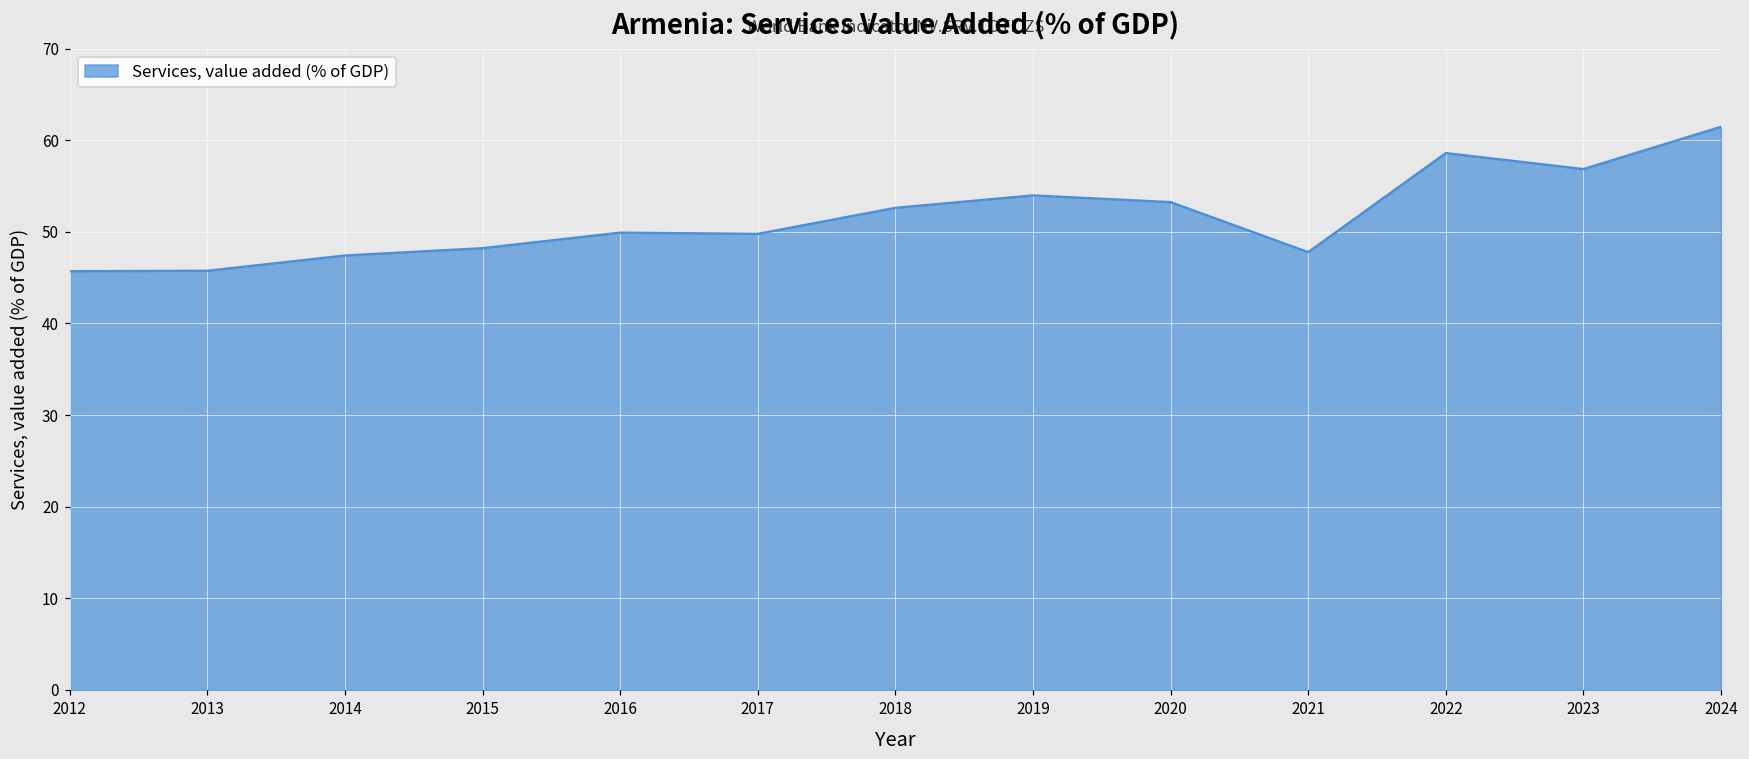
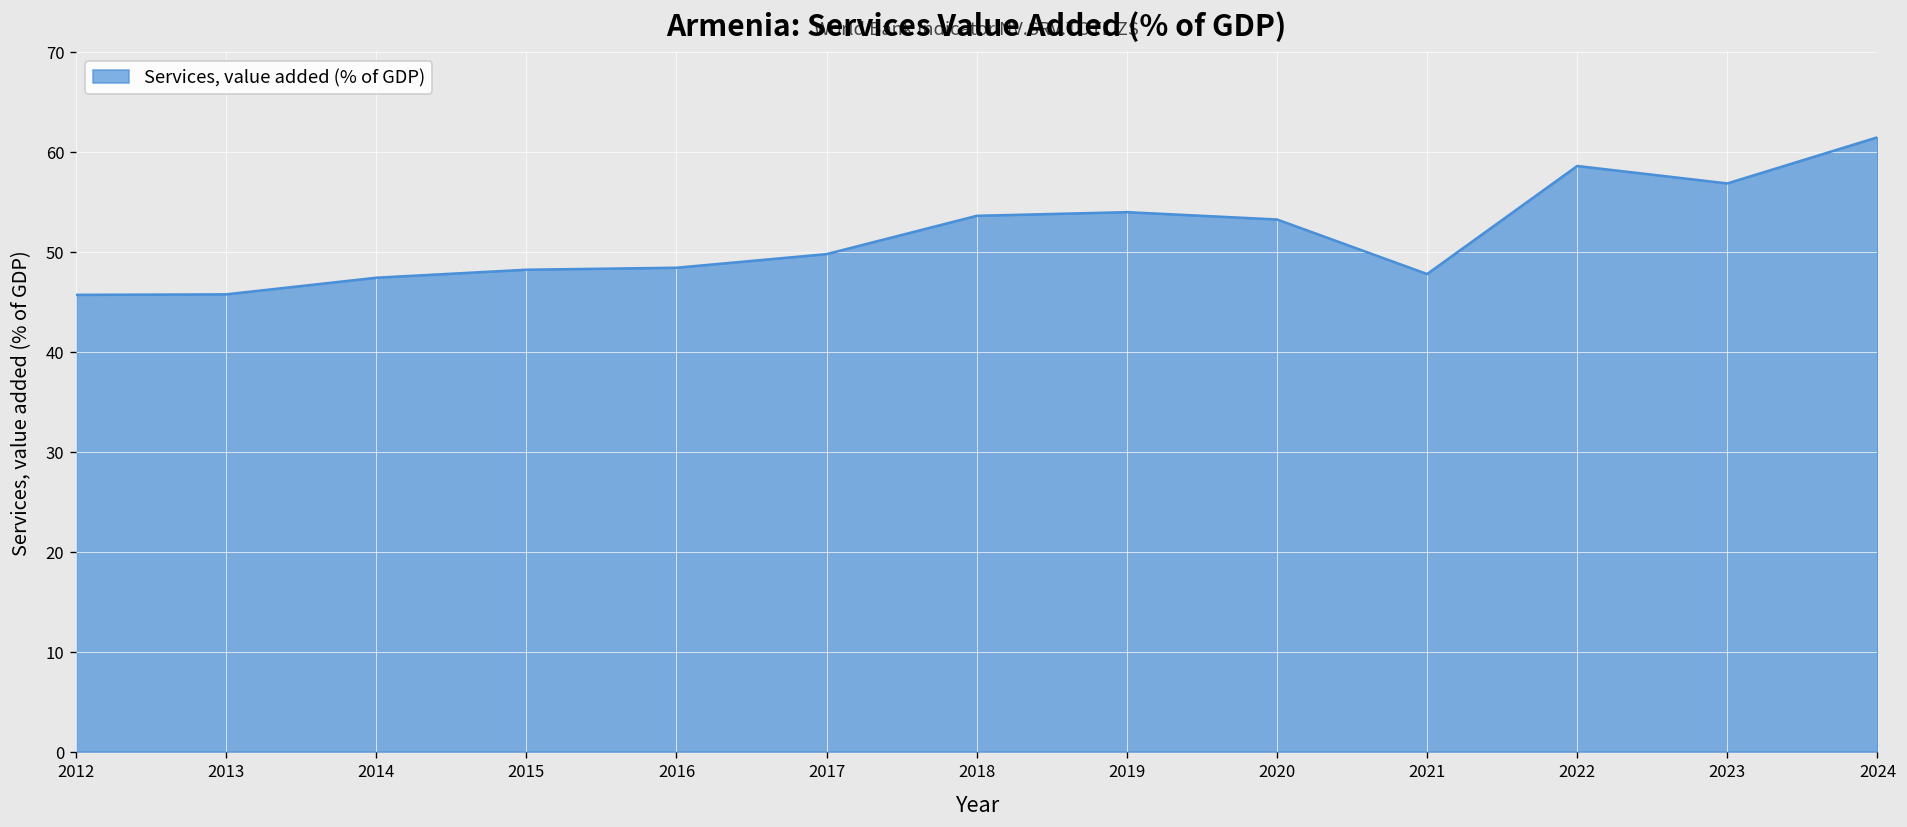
  {
    "2012": 46,
    "2013": 46,
    "2014": 47,
    "2015": 48,
-   "2016": 50,
+   "2016": 48,
    "2017": 50,
-   "2018": 53,
+   "2018": 54,
    "2019": 54,
    "2020": 53,
    "2021": 48,
    "2022": 59,
    "2023": 57,
    "2024": 61
  }
